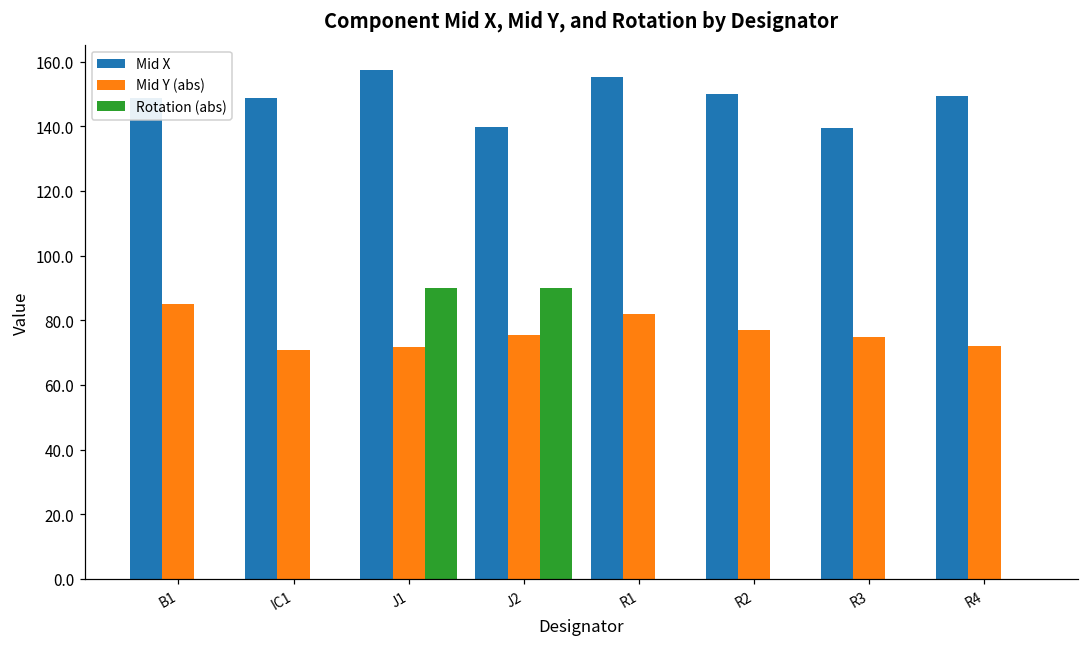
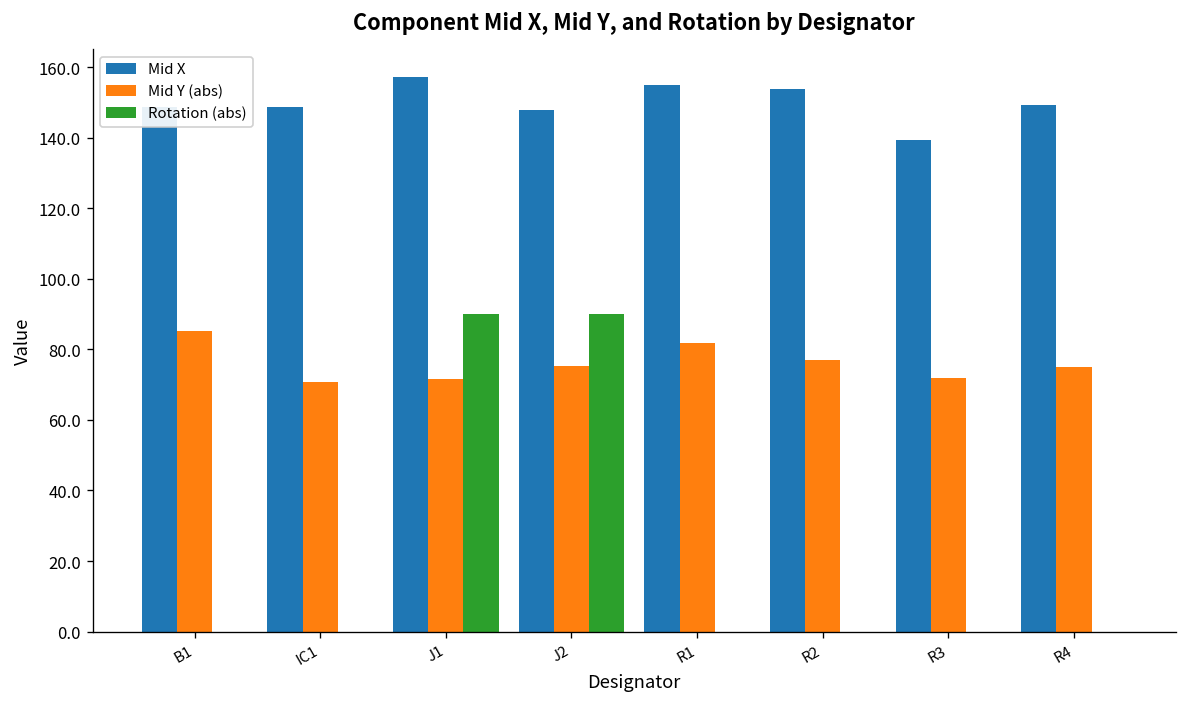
  {
    "Mid X": {
      "IC1": 149,
      "J1": 157,
-     "J2": 140,
+     "J2": 148,
      "R1": 155,
-     "R2": 150,
+     "R2": 154,
      "R3": 139,
      "R4": 149
    },
    "Mid Y (abs)": {
      "B1": 85,
      "IC1": 71,
      "J1": 72,
      "J2": 75,
      "R1": 82,
      "R2": 77,
-     "R3": 75,
-     "R4": 72
+     "R3": 72,
+     "R4": 75
    },
    "Rotation (abs)": {
      "B1": 0,
      "IC1": 0,
      "J1": 90,
      "J2": 90,
      "R1": 0,
      "R2": 0,
      "R3": 0,
      "R4": 0
    }
  }
